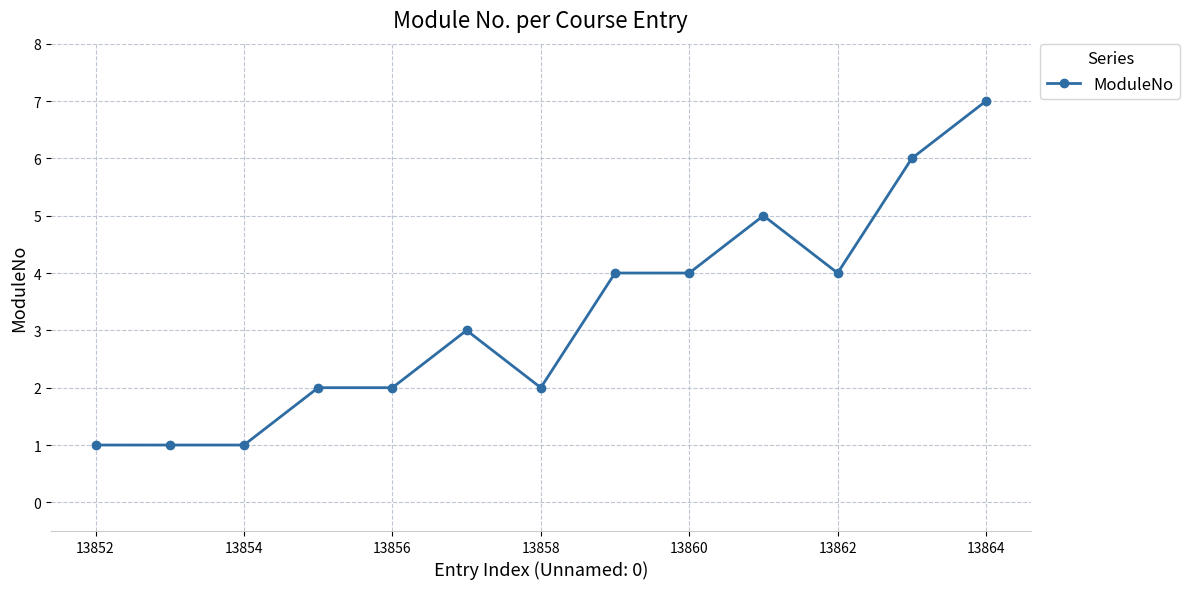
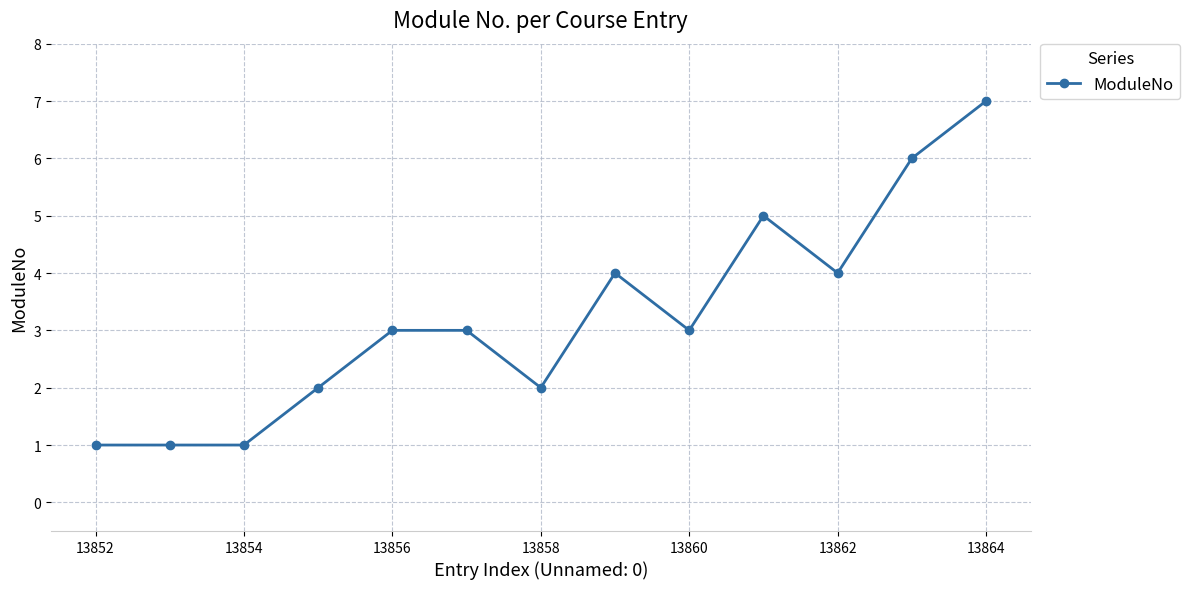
  {
    "13852": 1,
    "13854": 1,
-   "13856": 2,
+   "13856": 3,
    "13858": 2,
-   "13860": 4,
+   "13860": 3,
    "13862": 4,
    "13864": 7
  }
